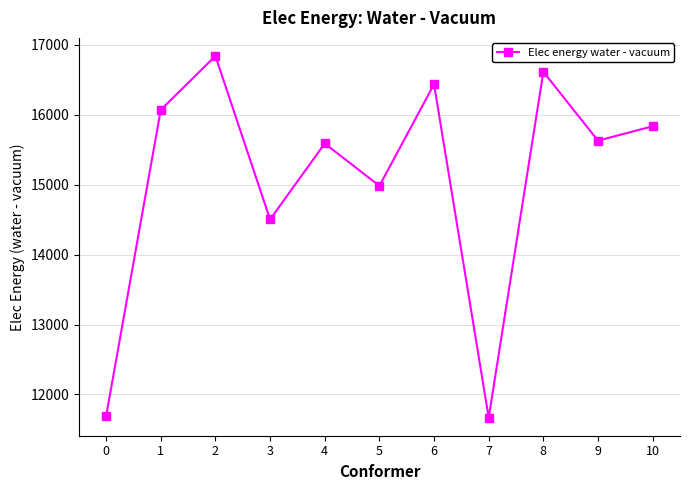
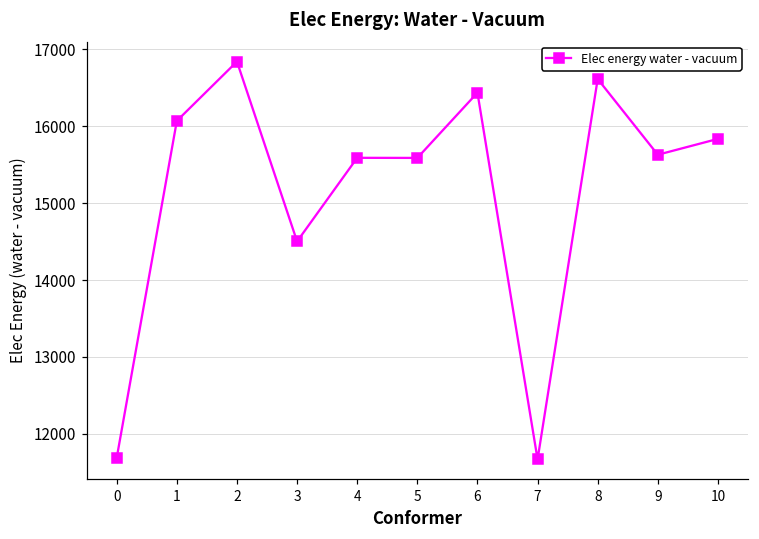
  {
    "0": 11700,
    "1": 16100,
    "2": 16800,
    "3": 14500,
    "4": 15600,
-   "5": 15000,
+   "5": 15600,
    "6": 16400,
    "7": 11700,
    "8": 16600,
    "9": 15600,
    "10": 15800
  }
